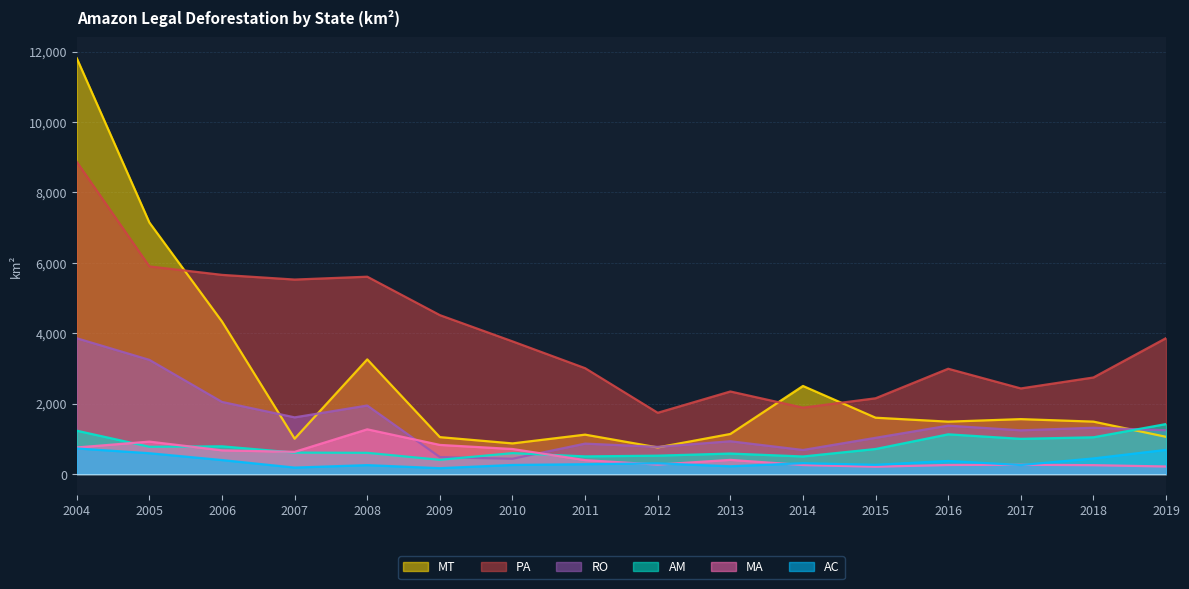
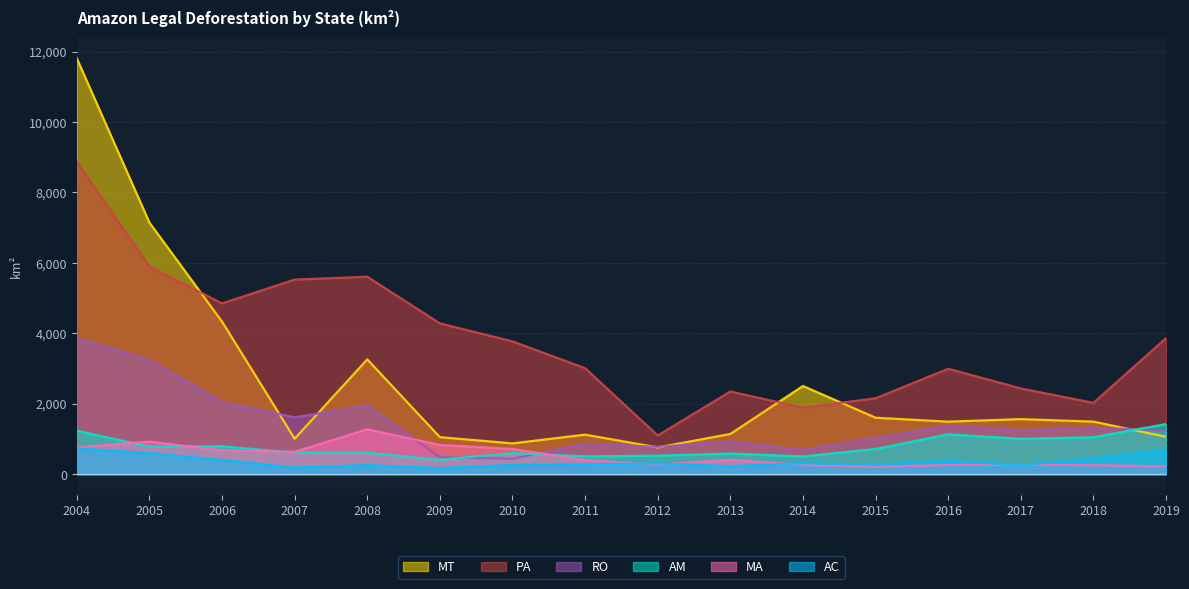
  {
    "MT": {
      "2004": "11,800",
      "2005": "7,100",
      "2006": "4,300",
      "2007": "1,000",
      "2008": "3,300",
      "2009": "1,000",
      "2010": "900",
      "2011": "1,100",
      "2013": "1,100",
      "2014": "2,500",
      "2015": "1,600",
      "2016": "1,500",
      "2017": "1,600",
      "2018": "1,500",
      "2019": "1,100"
    },
    "PA": {
      "2004": "8,900",
      "2005": "5,900",
-     "2006": "5,700",
+     "2006": "4,800",
      "2007": "5,500",
      "2008": "5,600",
-     "2009": "4,500",
+     "2009": "4,300",
      "2010": "3,800",
      "2011": "3,000",
-     "2012": "1,700",
+     "2012": "1,100",
      "2013": "2,300",
      "2014": "1,900",
      "2015": "2,200",
      "2016": "3,000",
      "2017": "2,400",
-     "2018": "2,700",
+     "2018": "2,000",
      "2019": "3,900"
    },
    "RO": {
      "2004": "3,900",
      "2005": "3,200",
      "2006": "2,000",
      "2007": "1,600",
      "2008": "1,900",
      "2009": "500",
      "2010": "400",
      "2011": "900",
      "2013": "900",
      "2014": "700",
      "2015": "1,000",
      "2016": "1,400",
      "2017": "1,200",
      "2018": "1,300",
      "2019": "1,200"
    },
    "MA": {
      "2005": "900",
      "2006": "700",
      "2008": "1,300",
      "2009": "800",
      "2010": "700",
      "2011": "400",
      "2013": "400",
      "2016": "300",
      "2018": "300",
      "2019": "200"
    }
  }
